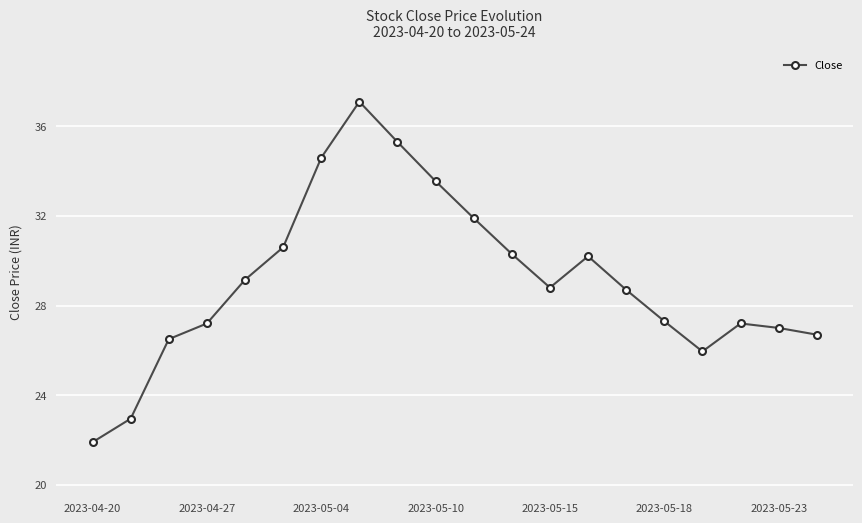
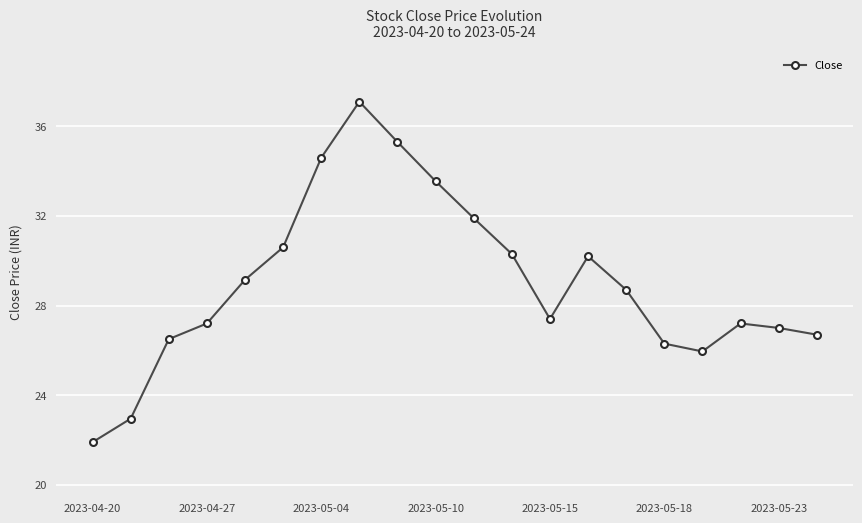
  {
    "2023-04-20": 21.9,
    "2023-04-27": 27.2,
    "2023-05-04": 34.6,
    "2023-05-10": 33.6,
-   "2023-05-15": 28.8,
-   "2023-05-18": 27.3,
+   "2023-05-15": 27.4,
+   "2023-05-18": 26.3,
    "2023-05-23": 27.0
  }
